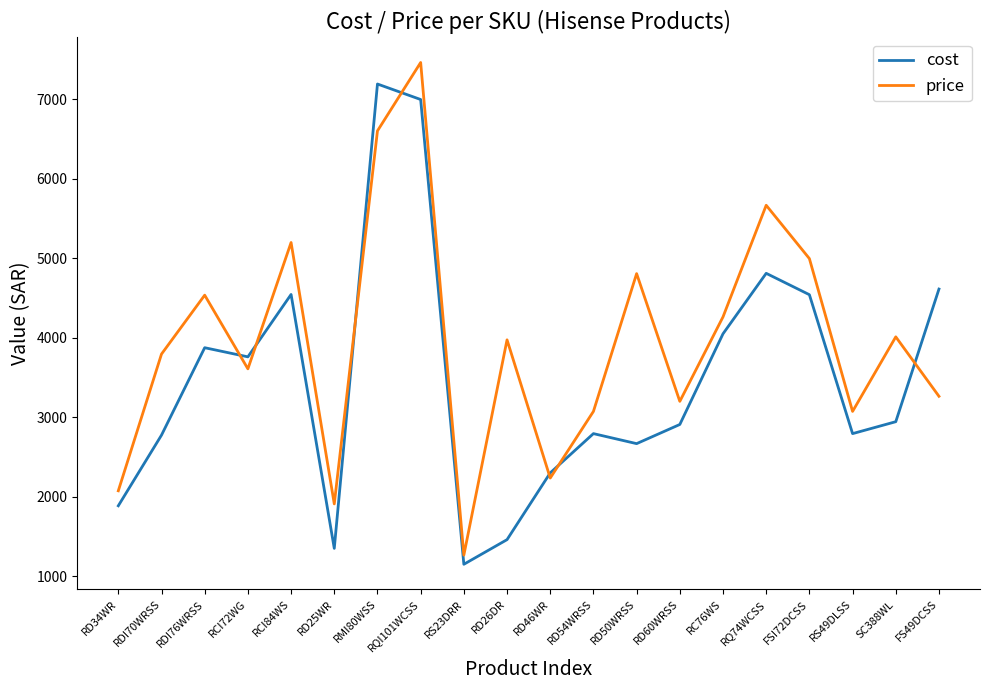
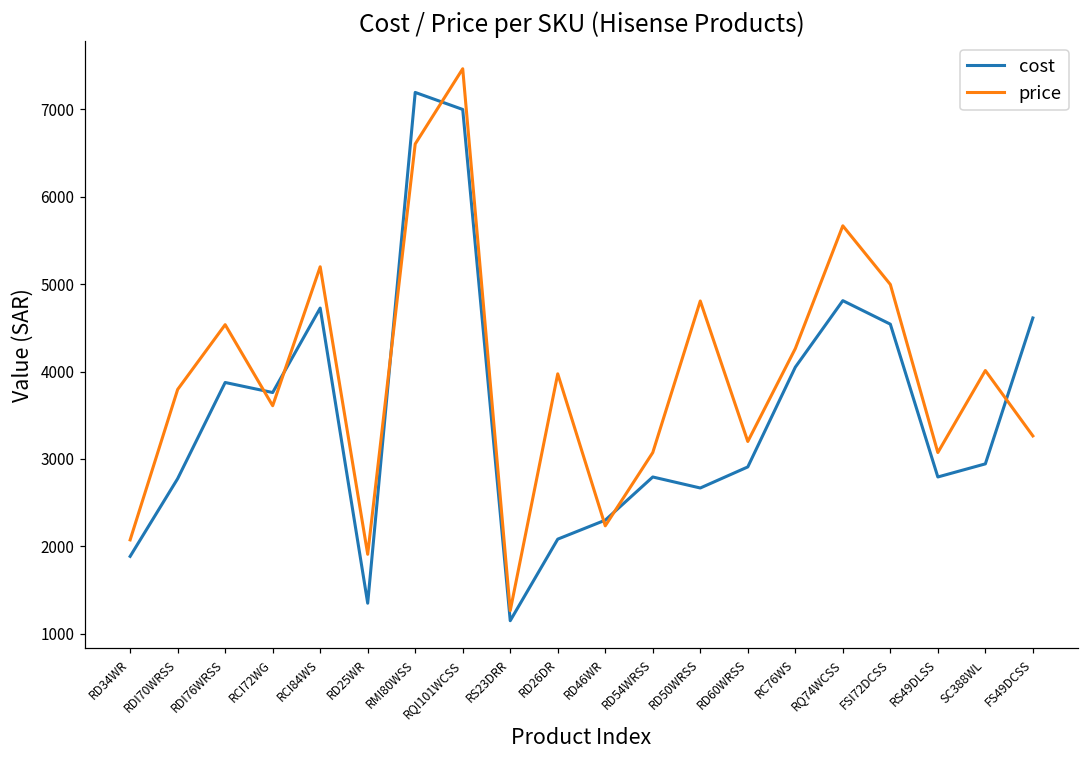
  {
    "cost": {
      "RD34WR": 1900,
      "RDI70WRSS": 2800,
      "RDI76WRSS": 3900,
      "RCI72WG": 3800,
-     "RCI84WS": 4500,
+     "RCI84WS": 4700,
      "RD25WR": 1400,
      "RMI80WSS": 7200,
      "RQI101WCSS": 7000,
      "RS23DRR": 1200,
-     "RD26DR": 1500,
+     "RD26DR": 2100,
      "RD46WR": 2300,
      "RD54WRSS": 2800,
      "RD50WRSS": 2700,
      "RD60WRSS": 2900,
      "RC76WS": 4100,
      "RQ74WCSS": 4800,
      "FSI72DCSS": 4500,
      "RS49DLSS": 2800,
      "SC388WL": 2900,
      "FS49DCSS": 4600
    },
    "price": {
      "RD34WR": 2100,
      "RDI70WRSS": 3800,
      "RDI76WRSS": 4500,
      "RCI72WG": 3600,
      "RCI84WS": 5200,
      "RD25WR": 1900,
      "RMI80WSS": 6600,
      "RQI101WCSS": 7500,
      "RS23DRR": 1300,
      "RD26DR": 4000,
      "RD46WR": 2200,
      "RD54WRSS": 3100,
      "RD50WRSS": 4800,
      "RD60WRSS": 3200,
      "RC76WS": 4300,
      "RQ74WCSS": 5700,
      "FSI72DCSS": 5000,
      "RS49DLSS": 3100,
      "SC388WL": 4000,
      "FS49DCSS": 3300
    }
  }
